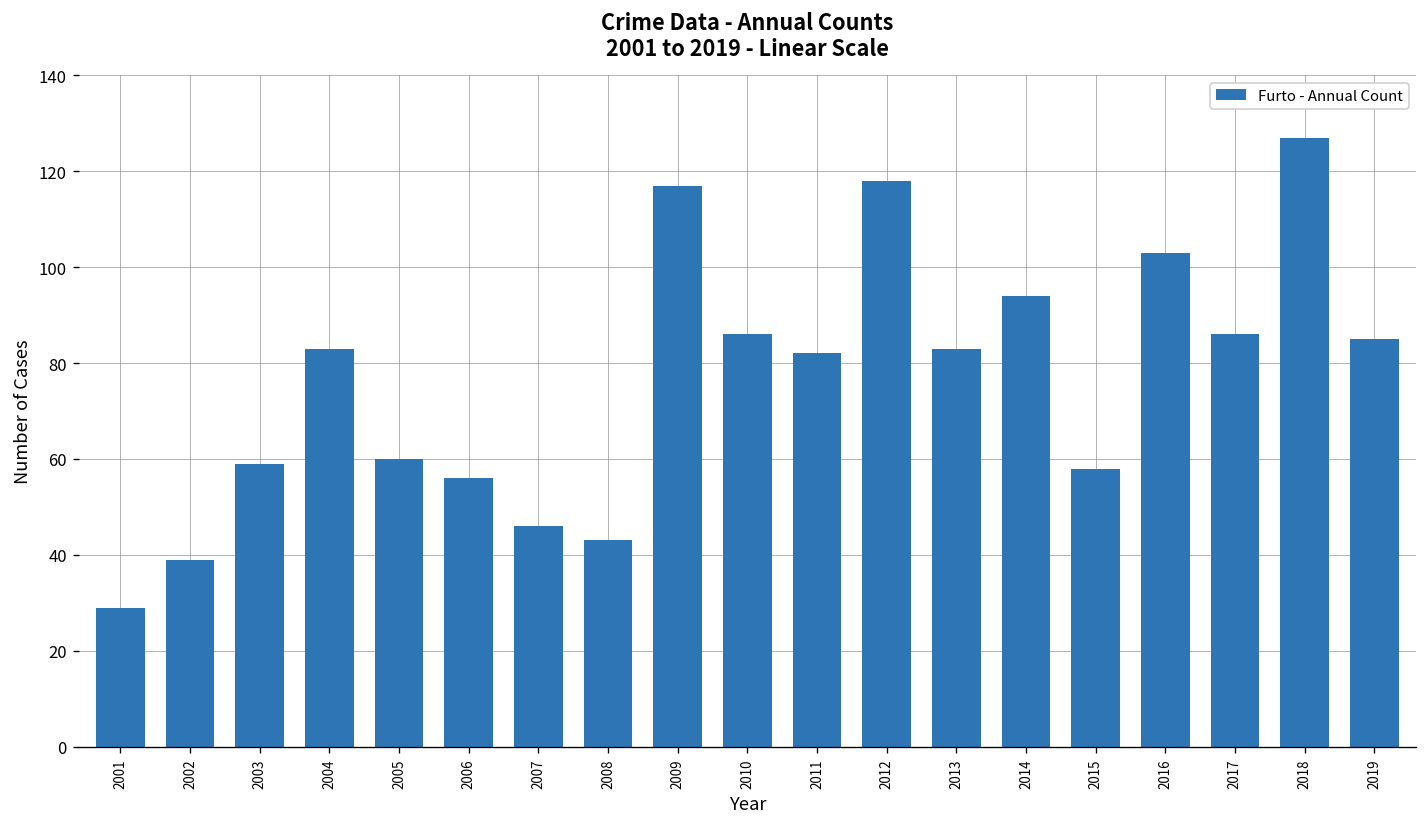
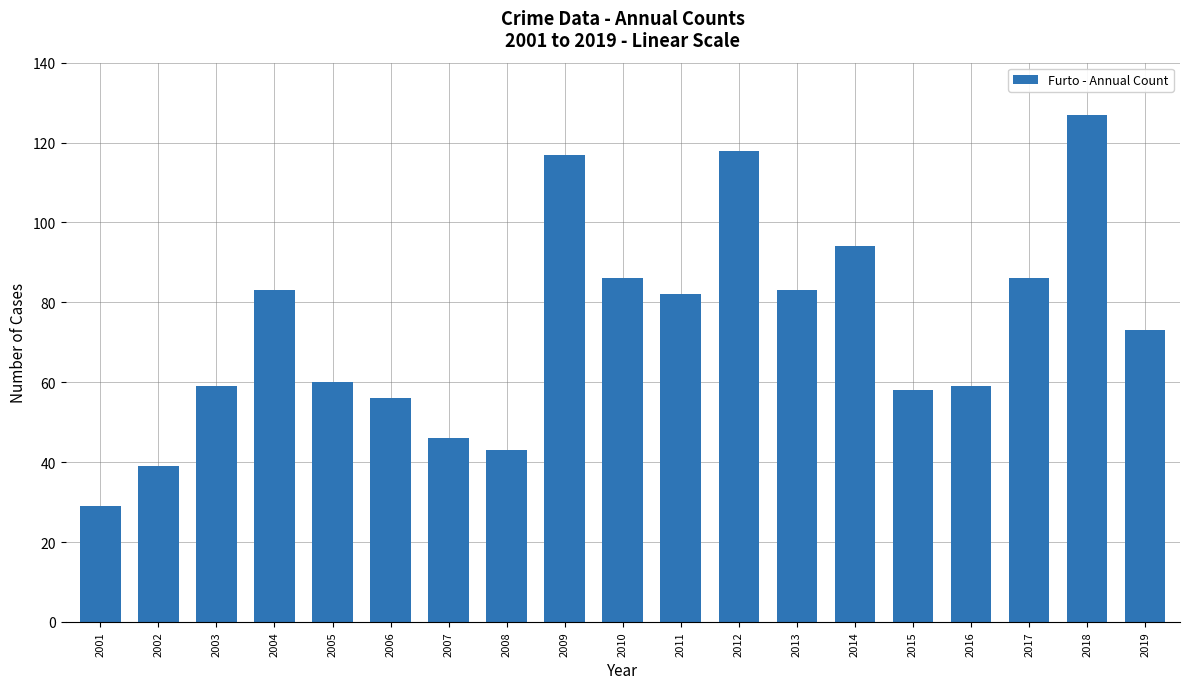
  {
    "2001": 29,
    "2002": 39,
    "2003": 59,
    "2004": 83,
    "2005": 60,
    "2006": 56,
    "2007": 46,
    "2008": 43,
    "2009": 117,
    "2010": 86,
    "2011": 82,
    "2012": 118,
    "2013": 83,
    "2014": 94,
    "2015": 58,
-   "2016": 103,
+   "2016": 59,
    "2017": 86,
    "2018": 127,
-   "2019": 85
+   "2019": 73
  }
